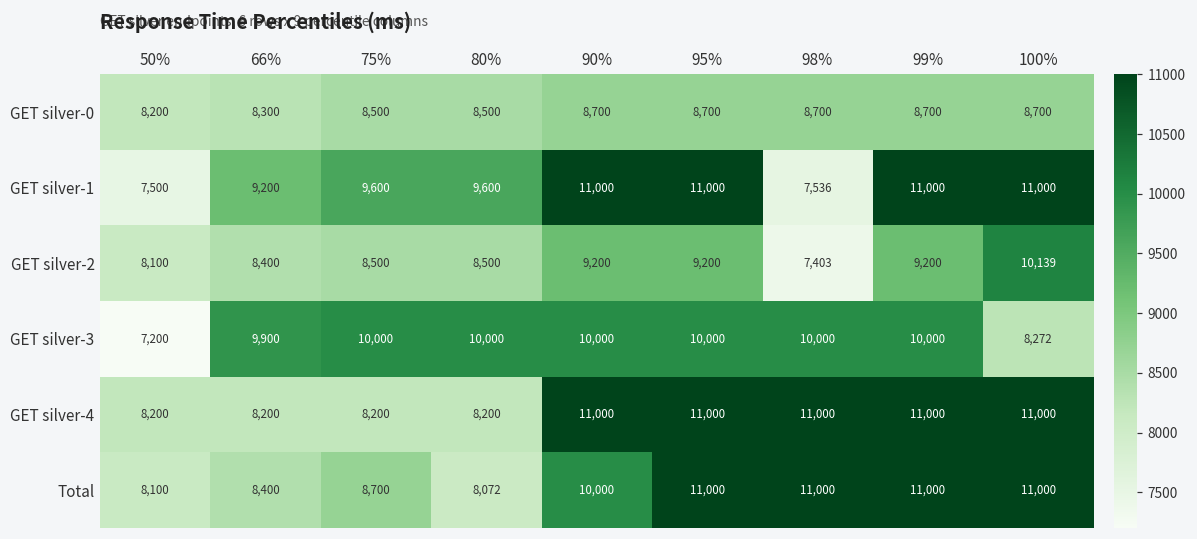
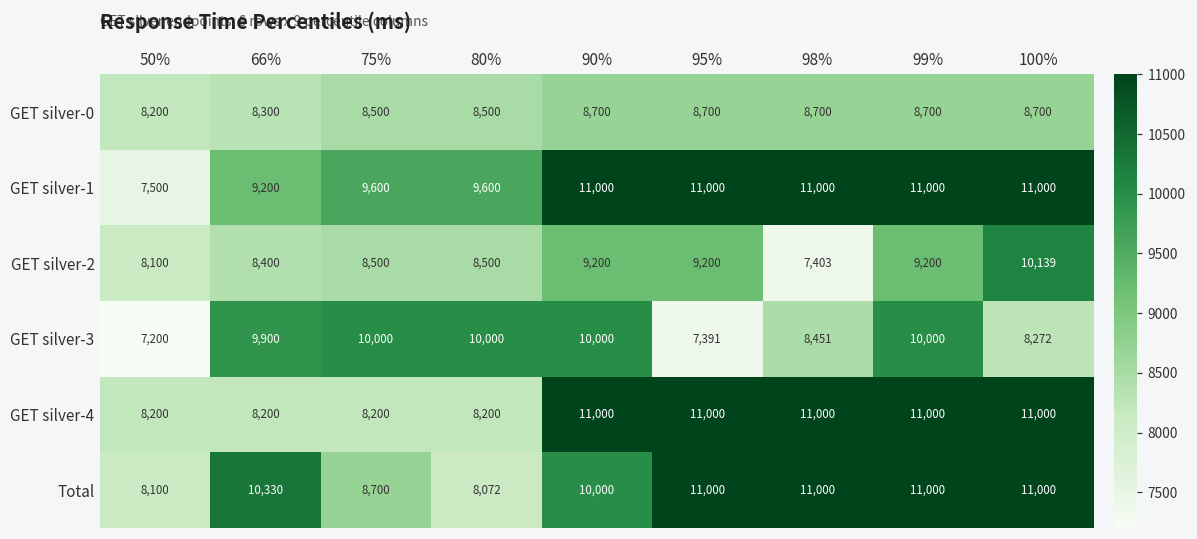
  {
    "GET silver-0": {
      "50%": "8,200",
      "66%": "8,300",
      "75%": "8,500",
      "80%": "8,500",
      "90%": "8,700",
      "95%": "8,700",
      "98%": "8,700",
      "99%": "8,700",
      "100%": "8,700"
    },
    "GET silver-1": {
      "50%": "7,500",
      "66%": "9,200",
      "75%": "9,600",
      "80%": "9,600",
      "90%": "11,000",
      "95%": "11,000",
-     "98%": "7,536",
+     "98%": "11,000",
      "99%": "11,000",
      "100%": "11,000"
    },
    "GET silver-2": {
      "50%": "8,100",
      "66%": "8,400",
      "75%": "8,500",
      "80%": "8,500",
      "90%": "9,200",
      "95%": "9,200",
      "98%": "7,403",
      "99%": "9,200",
      "100%": "10,139"
    },
    "GET silver-3": {
      "50%": "7,200",
      "66%": "9,900",
      "75%": "10,000",
      "80%": "10,000",
      "90%": "10,000",
-     "95%": "10,000",
-     "98%": "10,000",
+     "95%": "7,391",
+     "98%": "8,451",
      "99%": "10,000",
      "100%": "8,272"
    },
    "GET silver-4": {
      "50%": "8,200",
      "66%": "8,200",
      "75%": "8,200",
      "80%": "8,200",
      "90%": "11,000",
      "95%": "11,000",
      "98%": "11,000",
      "99%": "11,000",
      "100%": "11,000"
    },
    "Total": {
      "50%": "8,100",
-     "66%": "8,400",
+     "66%": "10,330",
      "75%": "8,700",
      "80%": "8,072",
      "90%": "10,000",
      "95%": "11,000",
      "98%": "11,000",
      "99%": "11,000",
      "100%": "11,000"
    }
  }
